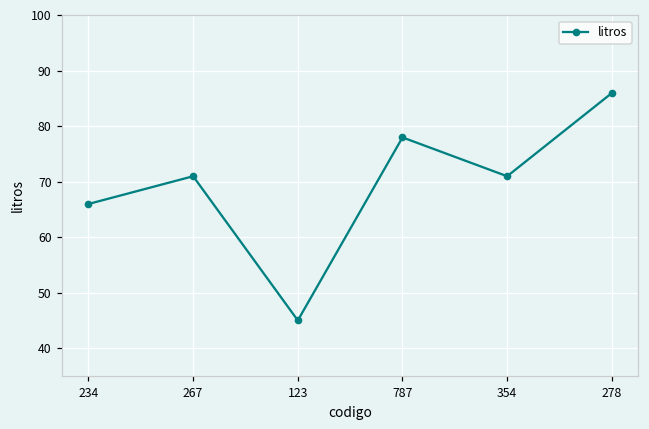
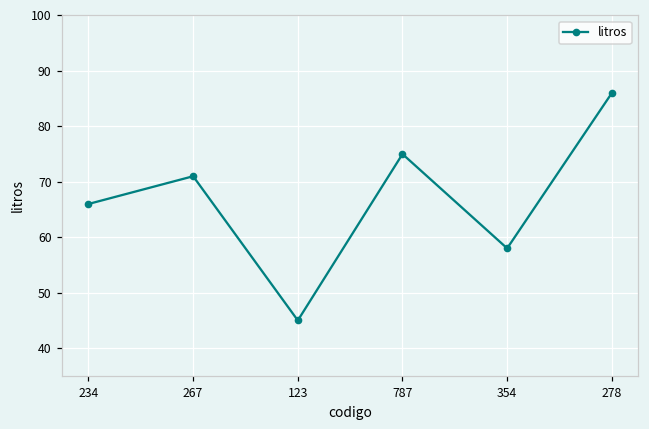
  {
    "234": 66,
    "267": 71,
    "123": 45,
-   "787": 78,
-   "354": 71,
+   "787": 75,
+   "354": 58,
    "278": 86
  }
